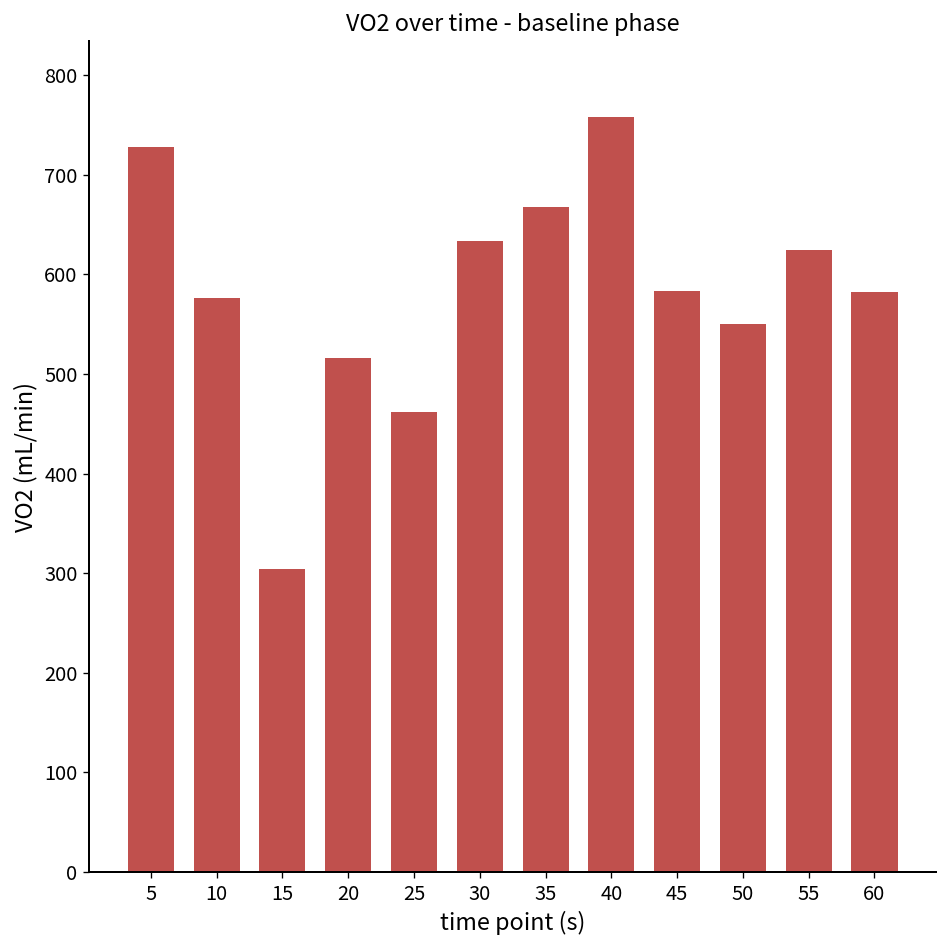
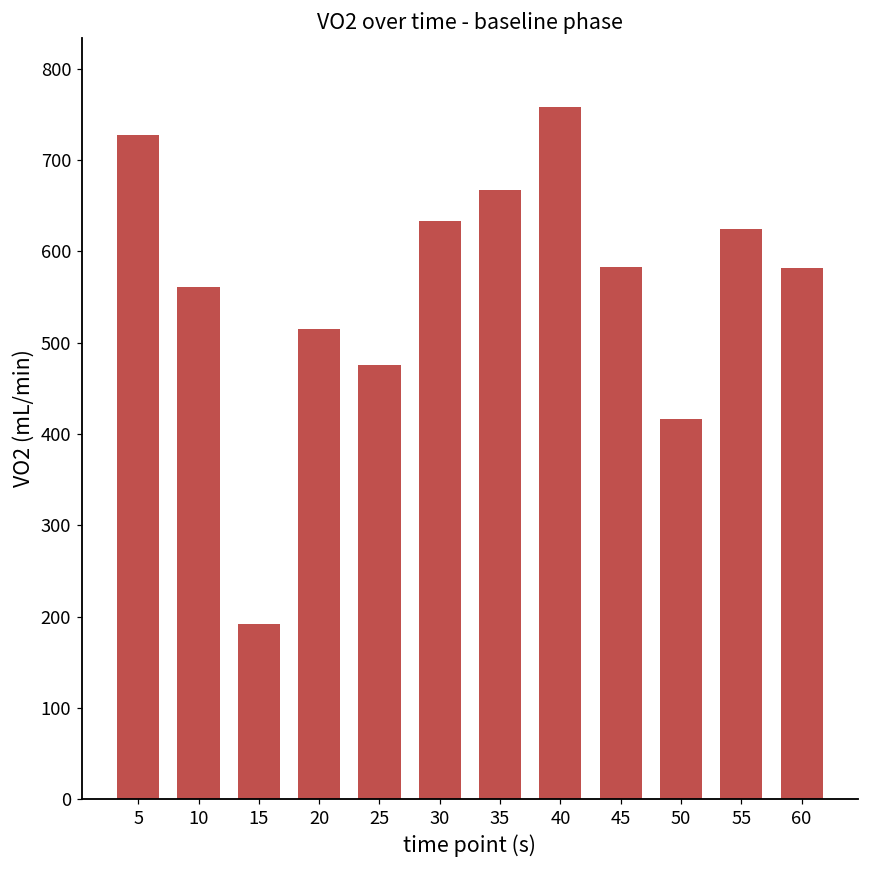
  {
    "5": 730,
-   "10": 580,
-   "15": 300,
+   "10": 560,
+   "15": 190,
    "20": 520,
-   "25": 460,
+   "25": 480,
    "30": 630,
    "35": 670,
    "40": 760,
    "45": 580,
-   "50": 550,
+   "50": 420,
    "55": 620,
    "60": 580
  }
